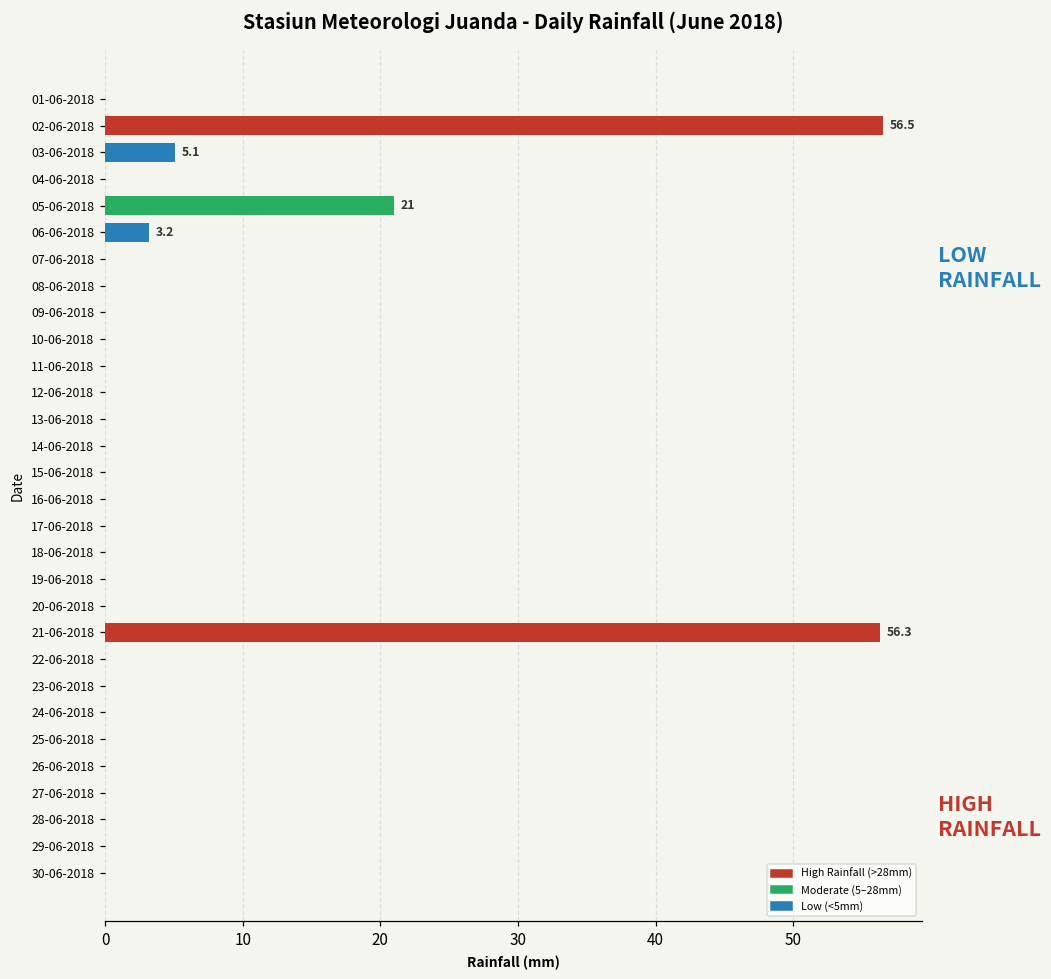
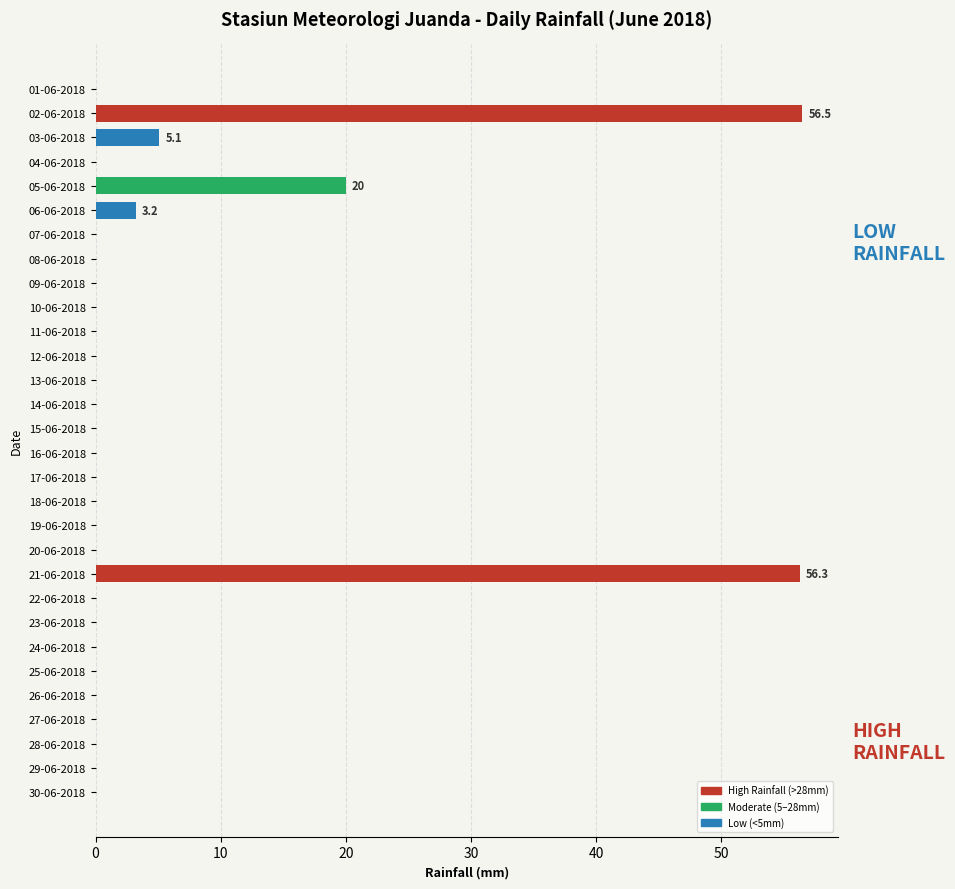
  {
    "02-06-2018": 56.5,
    "03-06-2018": 5.1,
-   "05-06-2018": 21,
+   "05-06-2018": 20,
    "06-06-2018": 3.2,
    "21-06-2018": 56.3
  }
